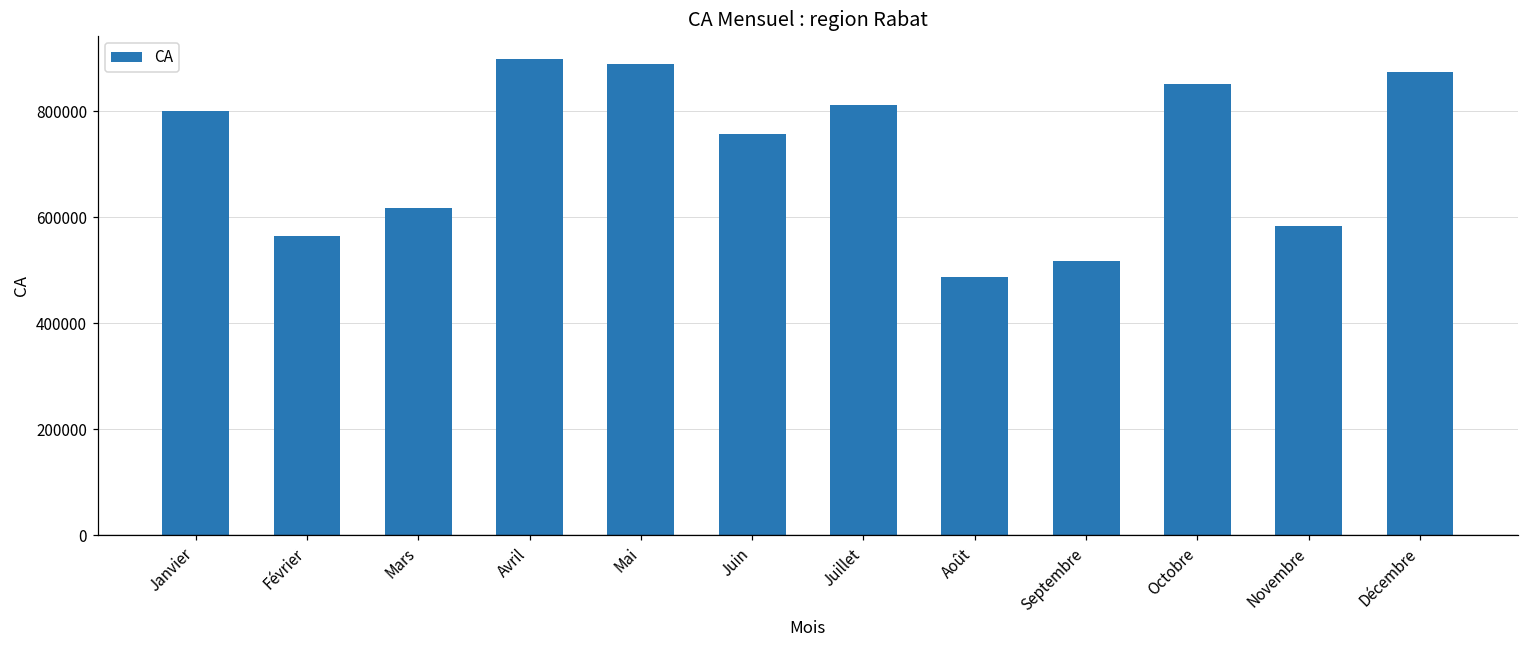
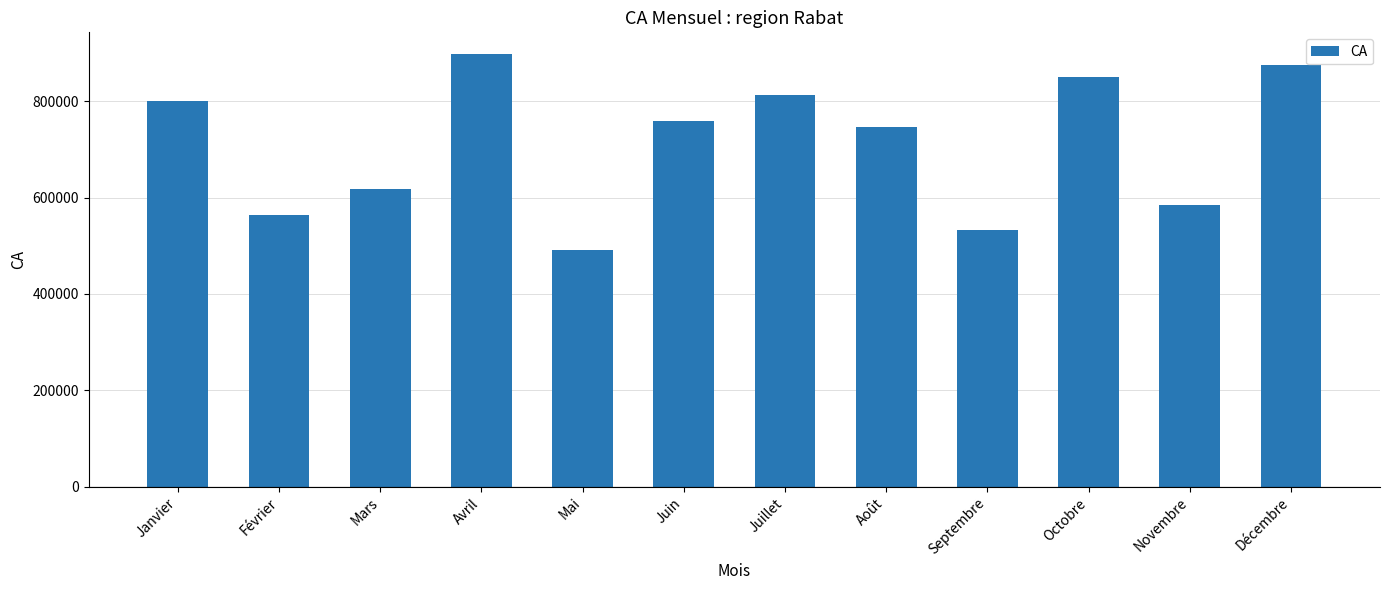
  {
    "Janvier": 800000,
    "Février": 560000,
    "Mars": 620000,
    "Avril": 900000,
-   "Mai": 890000,
+   "Mai": 490000,
    "Juin": 760000,
    "Juillet": 810000,
-   "Août": 490000,
-   "Septembre": 520000,
+   "Août": 750000,
+   "Septembre": 530000,
    "Octobre": 850000,
    "Novembre": 580000,
    "Décembre": 870000
  }
